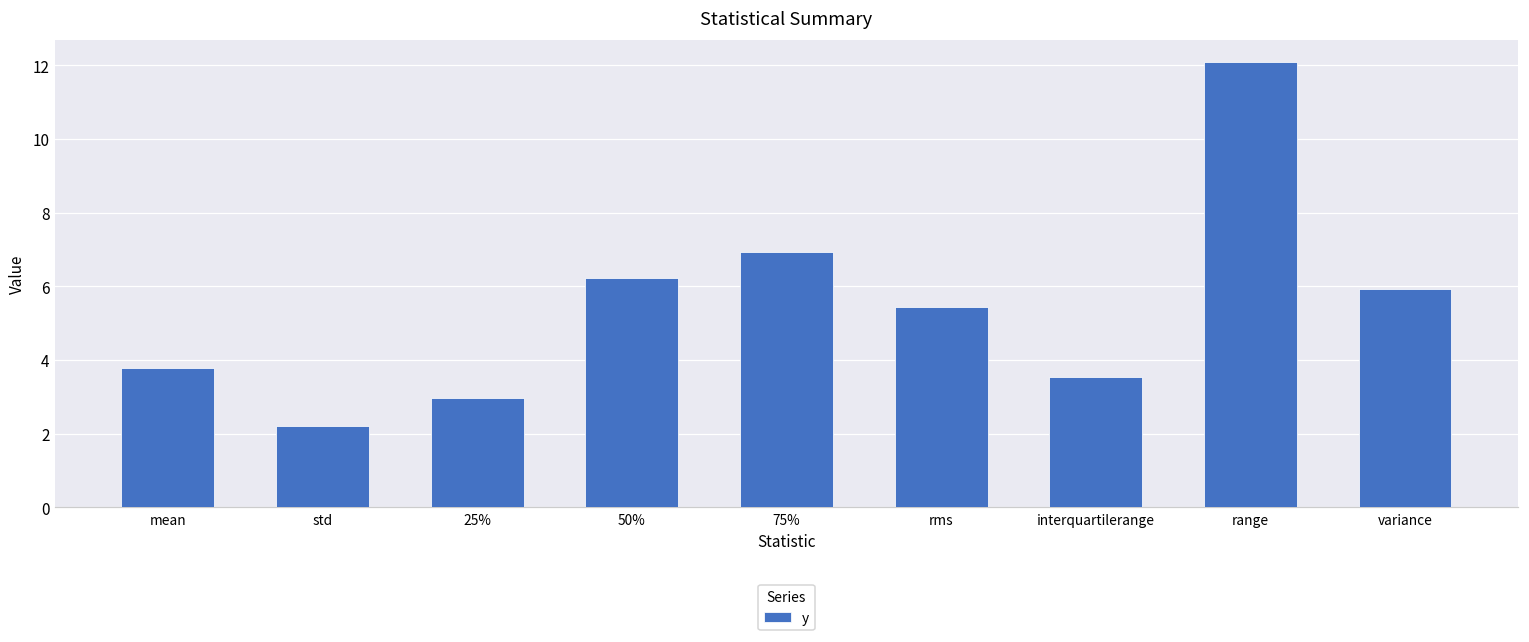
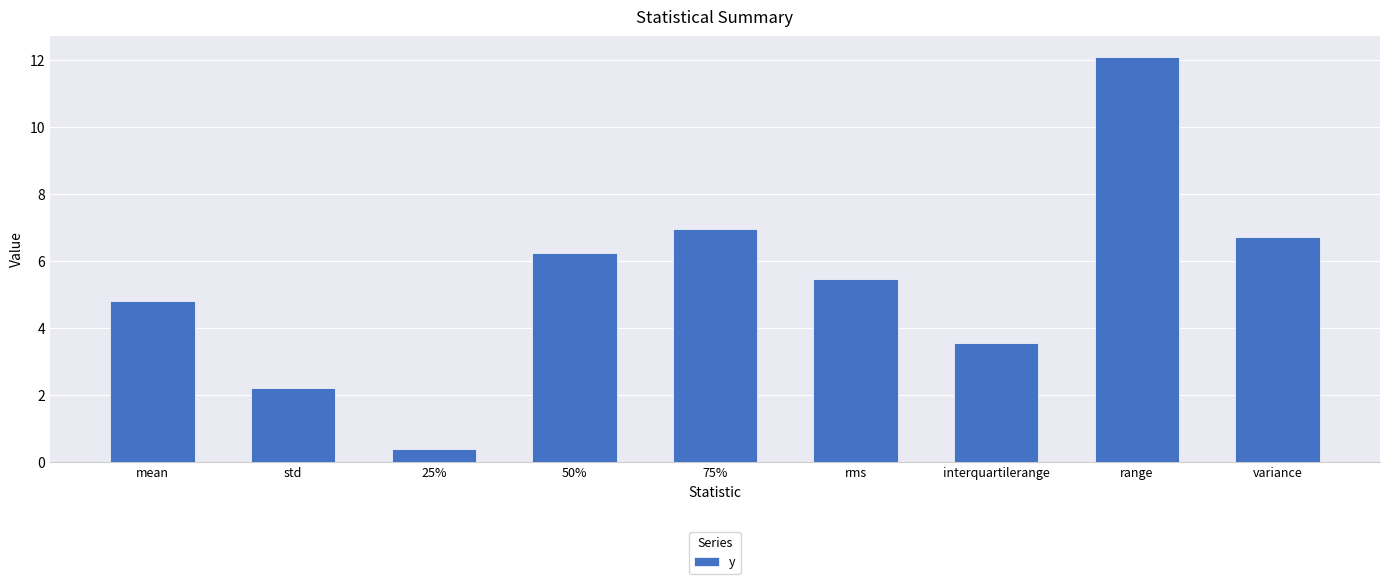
  {
-   "mean": 3.8,
+   "mean": 4.8,
    "std": 2.2,
-   "25%": 3.0,
+   "25%": 0.4,
    "50%": 6.2,
    "75%": 6.9,
    "rms": 5.4,
    "interquartilerange": 3.5,
    "range": 12.1,
-   "variance": 5.9
+   "variance": 6.7
  }
